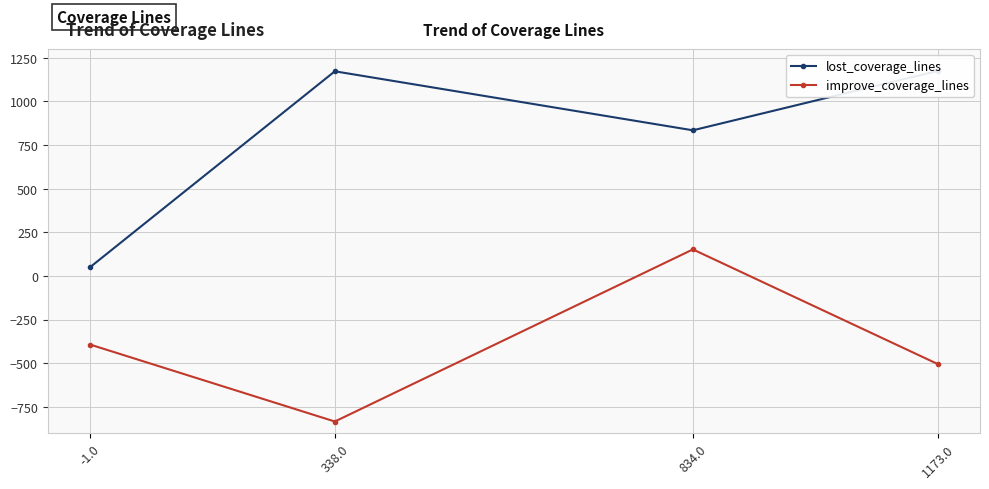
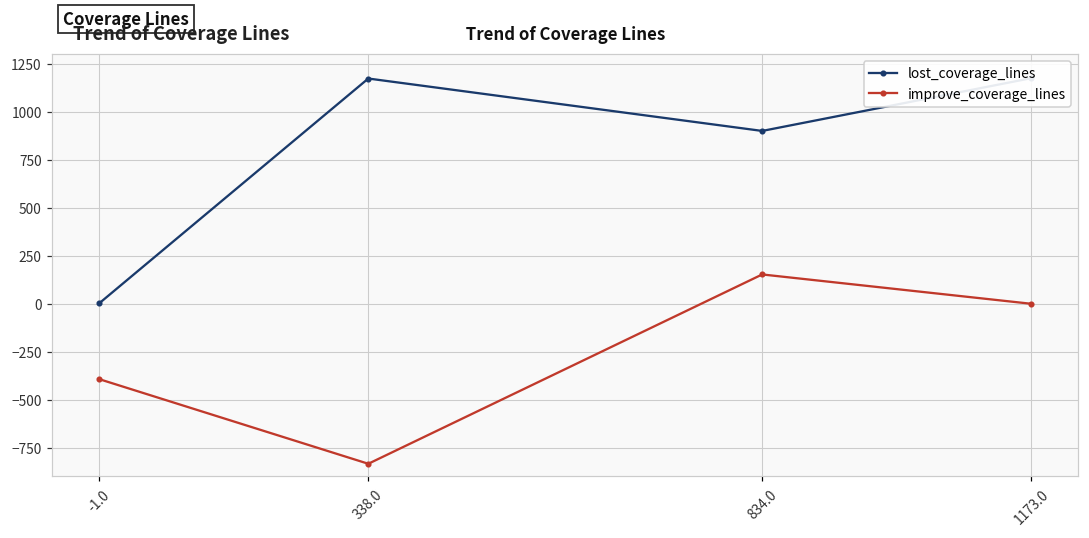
  {
    "lost_coverage_lines": {
-     "-1.0": 50,
+     "-1.0": 0,
      "338.0": 1170,
-     "834.0": 830
+     "834.0": 900
    },
    "improve_coverage_lines": {
      "-1.0": -390,
      "338.0": -830,
      "834.0": 150,
-     "1173.0": -500
+     "1173.0": 0
    }
  }
